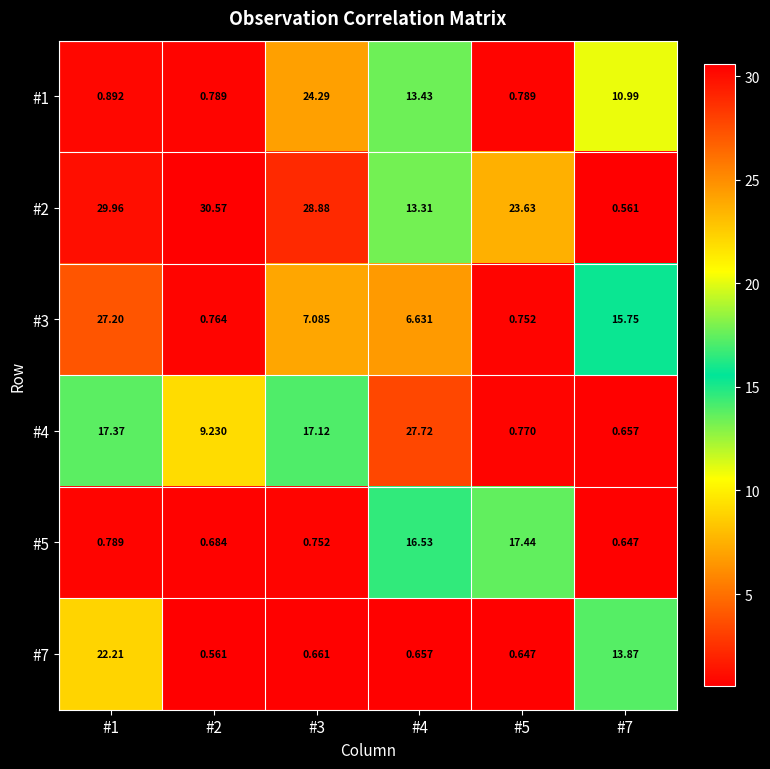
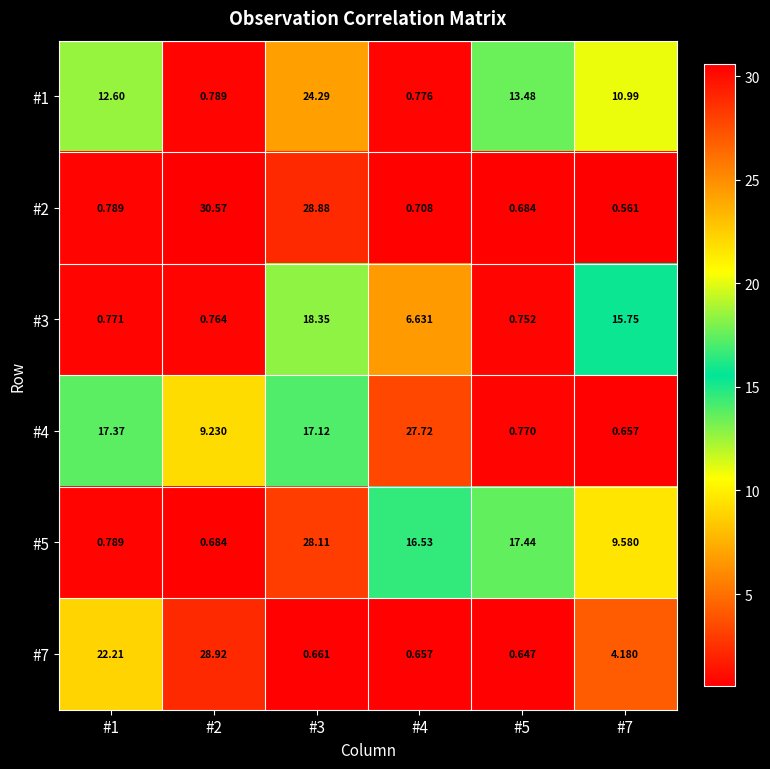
  {
    "#1": {
-     "#1": 0.892,
+     "#1": 12.60,
      "#2": 0.789,
      "#3": 24.29,
-     "#4": 13.43,
-     "#5": 0.789,
+     "#4": 0.776,
+     "#5": 13.48,
      "#7": 10.99
    },
    "#2": {
-     "#1": 29.96,
+     "#1": 0.789,
      "#2": 30.57,
      "#3": 28.88,
-     "#4": 13.31,
-     "#5": 23.63,
+     "#4": 0.708,
+     "#5": 0.684,
      "#7": 0.561
    },
    "#3": {
-     "#1": 27.20,
+     "#1": 0.771,
      "#2": 0.764,
-     "#3": 7.085,
+     "#3": 18.35,
      "#4": 6.631,
      "#5": 0.752,
      "#7": 15.75
    },
    "#4": {
      "#1": 17.37,
      "#2": 9.230,
      "#3": 17.12,
      "#4": 27.72,
      "#5": 0.770,
      "#7": 0.657
    },
    "#5": {
      "#1": 0.789,
      "#2": 0.684,
-     "#3": 0.752,
+     "#3": 28.11,
      "#4": 16.53,
      "#5": 17.44,
-     "#7": 0.647
+     "#7": 9.580
    },
    "#7": {
      "#1": 22.21,
-     "#2": 0.561,
+     "#2": 28.92,
      "#3": 0.661,
      "#4": 0.657,
      "#5": 0.647,
-     "#7": 13.87
+     "#7": 4.180
    }
  }
